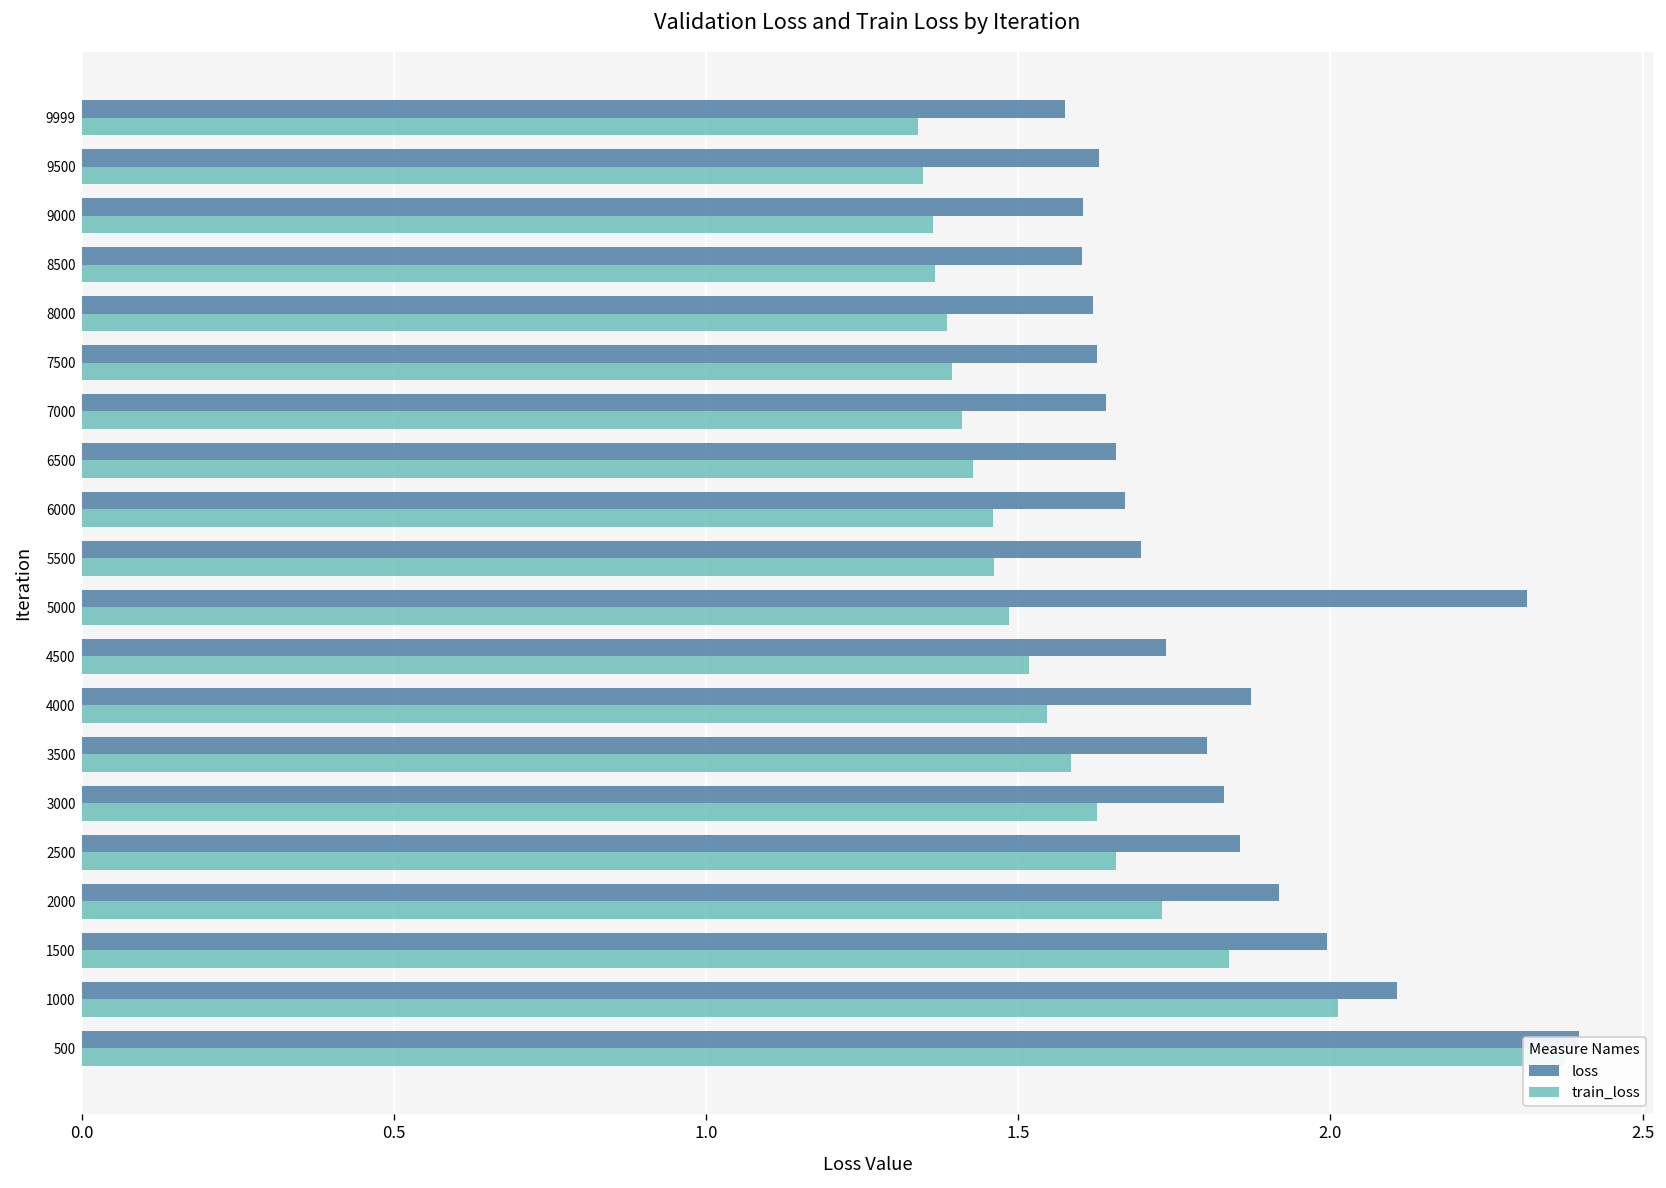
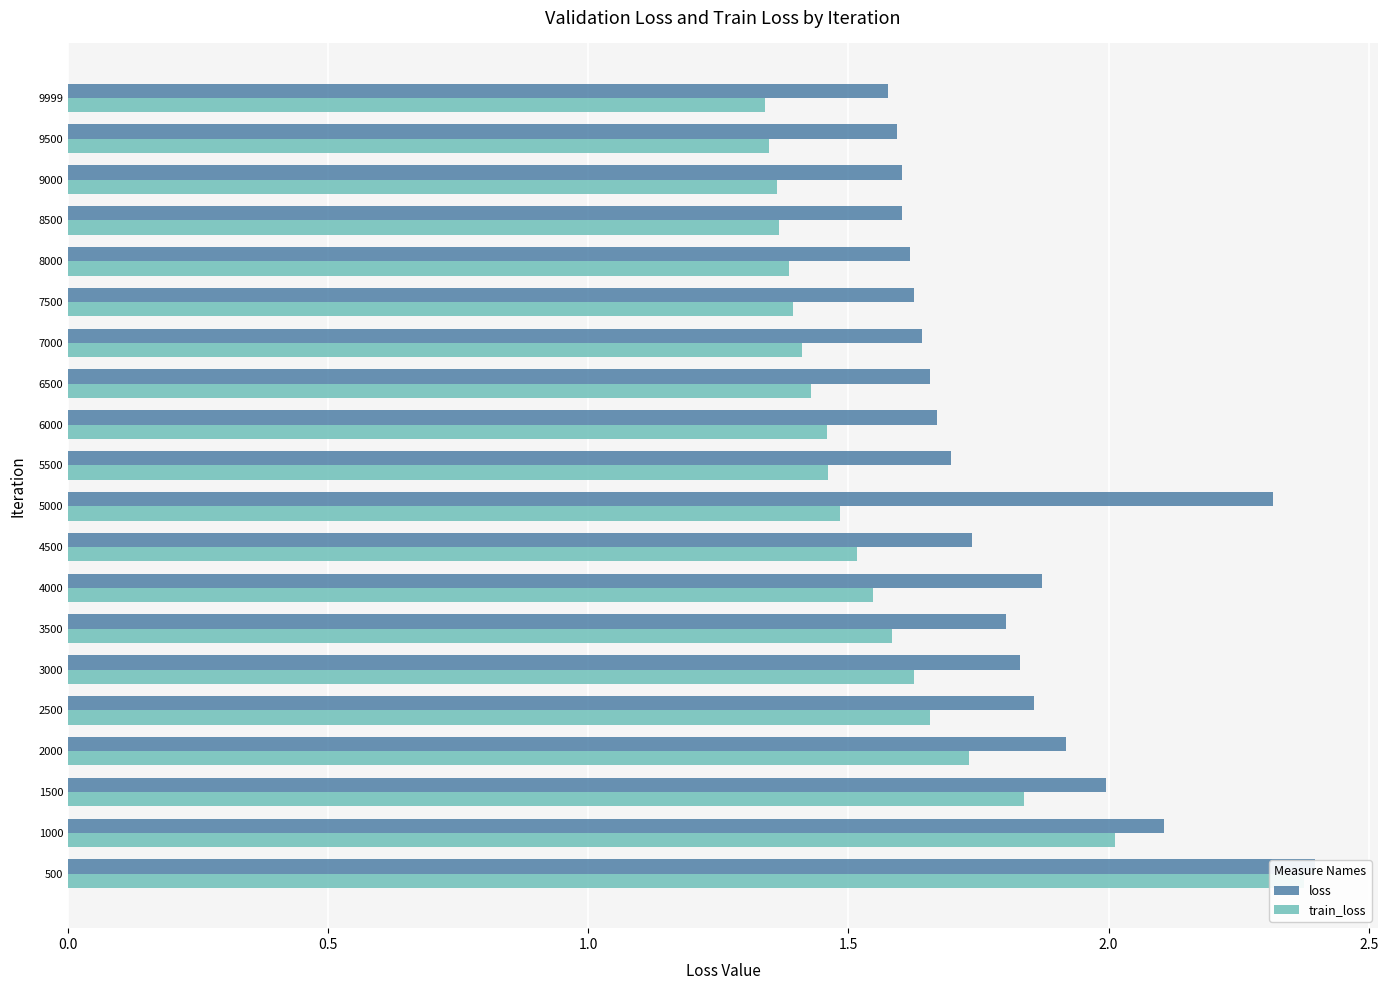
  {
    "loss": {
      "9999": 1.58,
-     "9500": 1.63,
+     "9500": 1.59,
      "9000": 1.60,
      "8500": 1.60,
      "8000": 1.62,
      "7500": 1.63,
      "7000": 1.64,
      "6500": 1.66,
      "6000": 1.67,
      "5500": 1.70,
      "5000": 2.32,
      "4500": 1.74,
      "4000": 1.87,
      "3500": 1.80,
      "3000": 1.83,
      "2500": 1.86,
      "2000": 1.92,
      "1500": 1.99,
      "1000": 2.11
    },
    "train_loss": {
      "9999": 1.34,
      "9500": 1.35,
      "9000": 1.36,
      "8500": 1.37,
      "8000": 1.39,
      "7500": 1.39,
      "7000": 1.41,
      "6500": 1.43,
      "6000": 1.46,
      "5500": 1.46,
      "5000": 1.48,
      "4500": 1.52,
      "4000": 1.55,
      "3500": 1.58,
      "3000": 1.63,
      "2500": 1.66,
      "2000": 1.73,
      "1500": 1.84,
      "1000": 2.01
    }
  }
